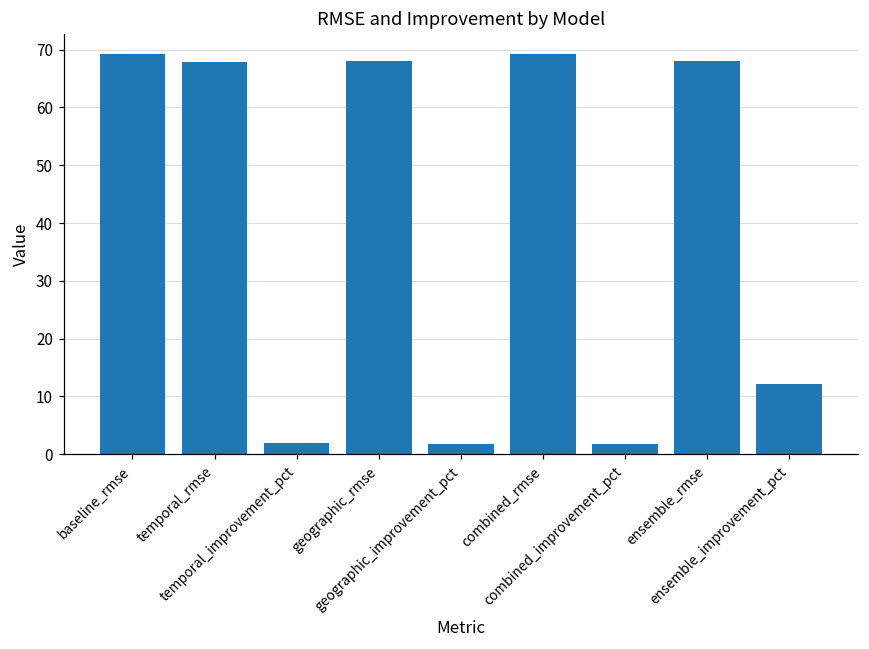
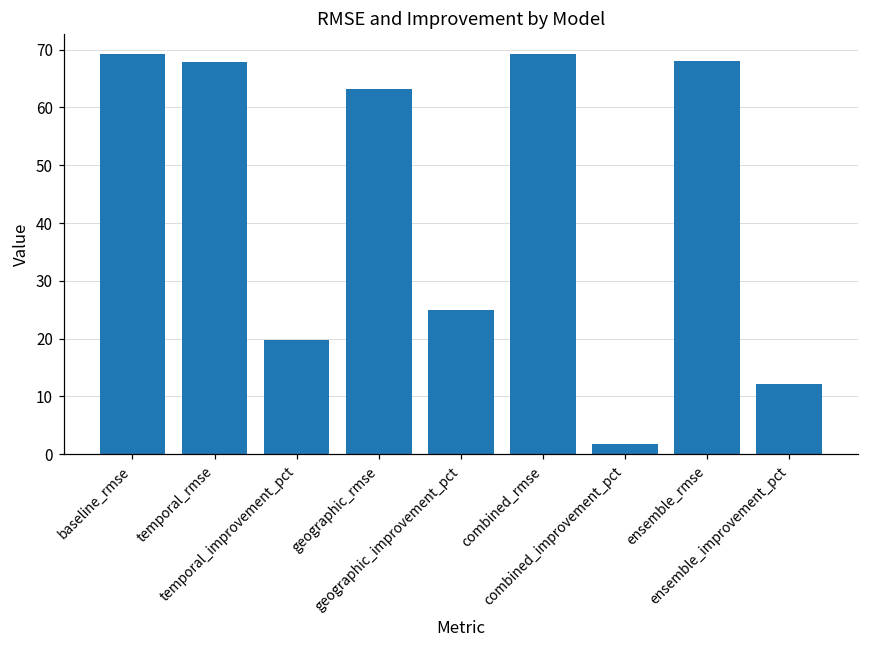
  {
    "baseline_rmse": 69,
    "temporal_rmse": 68,
-   "temporal_improvement_pct": 2,
-   "geographic_rmse": 68,
-   "geographic_improvement_pct": 2,
+   "temporal_improvement_pct": 20,
+   "geographic_rmse": 63,
+   "geographic_improvement_pct": 25,
    "combined_rmse": 69,
    "combined_improvement_pct": 2,
    "ensemble_rmse": 68,
    "ensemble_improvement_pct": 12
  }
